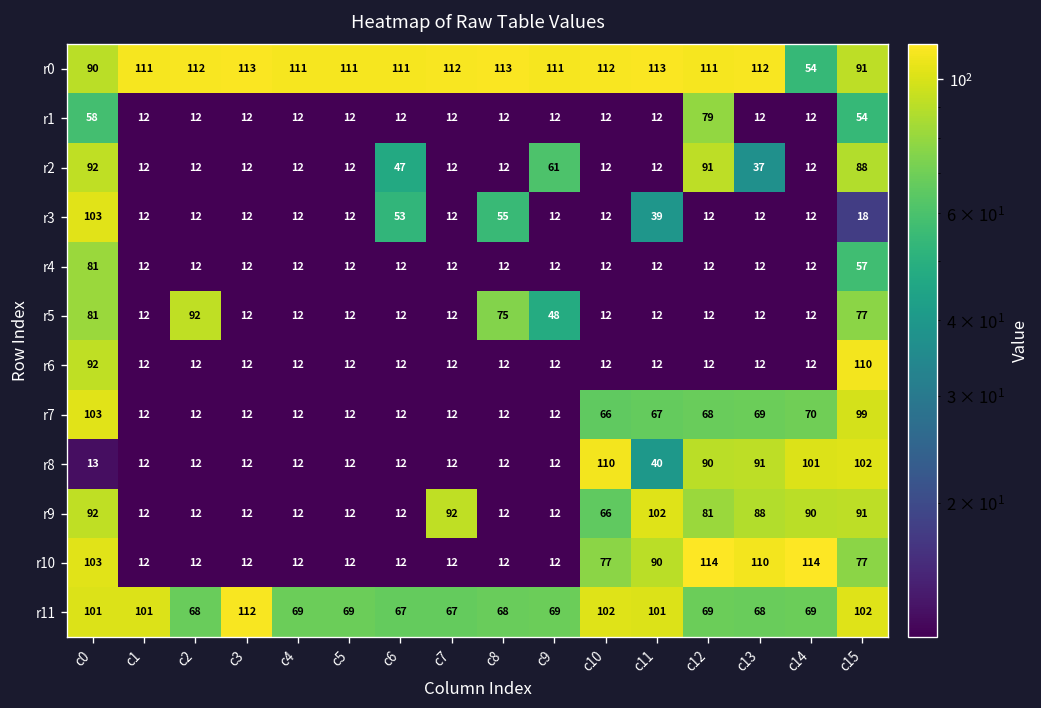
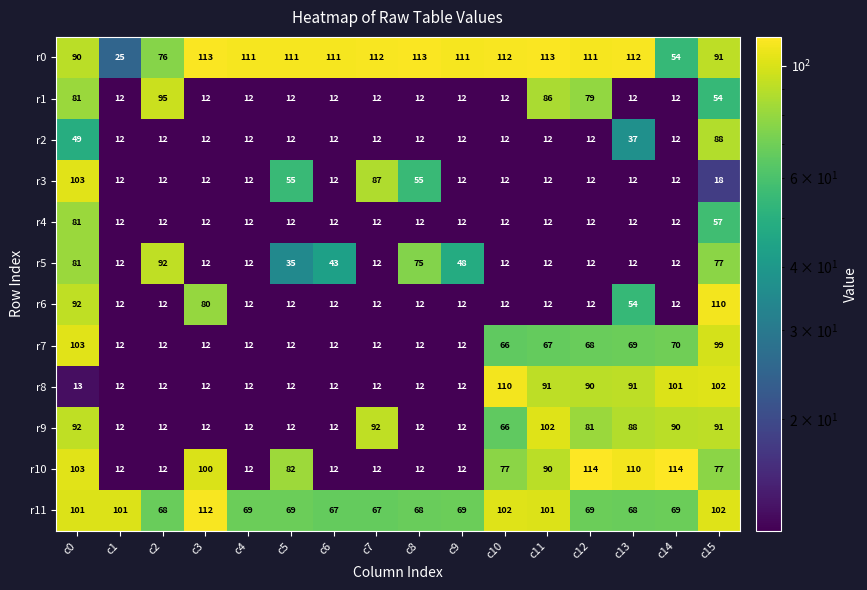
  {
    "r0": {
      "c0": 90,
-     "c1": 111,
-     "c2": 112,
+     "c1": 25,
+     "c2": 76,
      "c3": 113,
      "c4": 111,
      "c5": 111,
      "c6": 111,
      "c7": 112,
      "c8": 113,
      "c9": 111,
      "c10": 112,
      "c11": 113,
      "c12": 111,
      "c13": 112,
      "c14": 54,
      "c15": 91
    },
    "r1": {
-     "c0": 58,
+     "c0": 81,
      "c1": 12,
-     "c2": 12,
+     "c2": 95,
      "c3": 12,
      "c4": 12,
      "c5": 12,
      "c6": 12,
      "c7": 12,
      "c8": 12,
      "c9": 12,
      "c10": 12,
-     "c11": 12,
+     "c11": 86,
      "c12": 79,
      "c13": 12,
      "c14": 12,
      "c15": 54
    },
    "r2": {
-     "c0": 92,
+     "c0": 49,
      "c1": 12,
      "c2": 12,
      "c3": 12,
      "c4": 12,
      "c5": 12,
-     "c6": 47,
+     "c6": 12,
      "c7": 12,
      "c8": 12,
-     "c9": 61,
+     "c9": 12,
      "c10": 12,
      "c11": 12,
-     "c12": 91,
+     "c12": 12,
      "c13": 37,
      "c14": 12,
      "c15": 88
    },
    "r3": {
      "c0": 103,
      "c1": 12,
      "c2": 12,
      "c3": 12,
      "c4": 12,
-     "c5": 12,
-     "c6": 53,
-     "c7": 12,
+     "c5": 55,
+     "c6": 12,
+     "c7": 87,
      "c8": 55,
      "c9": 12,
      "c10": 12,
-     "c11": 39,
+     "c11": 12,
      "c12": 12,
      "c13": 12,
      "c14": 12,
      "c15": 18
    },
    "r4": {
      "c0": 81,
      "c1": 12,
      "c2": 12,
      "c3": 12,
      "c4": 12,
      "c5": 12,
      "c6": 12,
      "c7": 12,
      "c8": 12,
      "c9": 12,
      "c10": 12,
      "c11": 12,
      "c12": 12,
      "c13": 12,
      "c14": 12,
      "c15": 57
    },
    "r5": {
      "c0": 81,
      "c1": 12,
      "c2": 92,
      "c3": 12,
      "c4": 12,
-     "c5": 12,
-     "c6": 12,
+     "c5": 35,
+     "c6": 43,
      "c7": 12,
      "c8": 75,
      "c9": 48,
      "c10": 12,
      "c11": 12,
      "c12": 12,
      "c13": 12,
      "c14": 12,
      "c15": 77
    },
    "r6": {
      "c0": 92,
      "c1": 12,
      "c2": 12,
-     "c3": 12,
+     "c3": 80,
      "c4": 12,
      "c5": 12,
      "c6": 12,
      "c7": 12,
      "c8": 12,
      "c9": 12,
      "c10": 12,
      "c11": 12,
      "c12": 12,
-     "c13": 12,
+     "c13": 54,
      "c14": 12,
      "c15": 110
    },
    "r7": {
      "c0": 103,
      "c1": 12,
      "c2": 12,
      "c3": 12,
      "c4": 12,
      "c5": 12,
      "c6": 12,
      "c7": 12,
      "c8": 12,
      "c9": 12,
      "c10": 66,
      "c11": 67,
      "c12": 68,
      "c13": 69,
      "c14": 70,
      "c15": 99
    },
    "r8": {
      "c0": 13,
      "c1": 12,
      "c2": 12,
      "c3": 12,
      "c4": 12,
      "c5": 12,
      "c6": 12,
      "c7": 12,
      "c8": 12,
      "c9": 12,
      "c10": 110,
-     "c11": 40,
+     "c11": 91,
      "c12": 90,
      "c13": 91,
      "c14": 101,
      "c15": 102
    },
    "r9": {
      "c0": 92,
      "c1": 12,
      "c2": 12,
      "c3": 12,
      "c4": 12,
      "c5": 12,
      "c6": 12,
      "c7": 92,
      "c8": 12,
      "c9": 12,
      "c10": 66,
      "c11": 102,
      "c12": 81,
      "c13": 88,
      "c14": 90,
      "c15": 91
    },
    "r10": {
      "c0": 103,
      "c1": 12,
      "c2": 12,
-     "c3": 12,
+     "c3": 100,
      "c4": 12,
-     "c5": 12,
+     "c5": 82,
      "c6": 12,
      "c7": 12,
      "c8": 12,
      "c9": 12,
      "c10": 77,
      "c11": 90,
      "c12": 114,
      "c13": 110,
      "c14": 114,
      "c15": 77
    },
    "r11": {
      "c0": 101,
      "c1": 101,
      "c2": 68,
      "c3": 112,
      "c4": 69,
      "c5": 69,
      "c6": 67,
      "c7": 67,
      "c8": 68,
      "c9": 69,
      "c10": 102,
      "c11": 101,
      "c12": 69,
      "c13": 68,
      "c14": 69,
      "c15": 102
    }
  }
